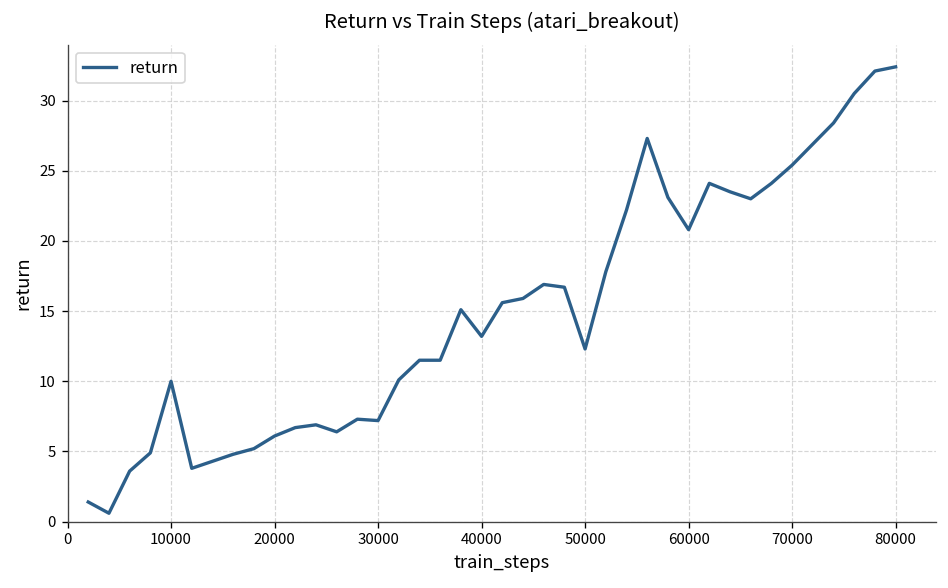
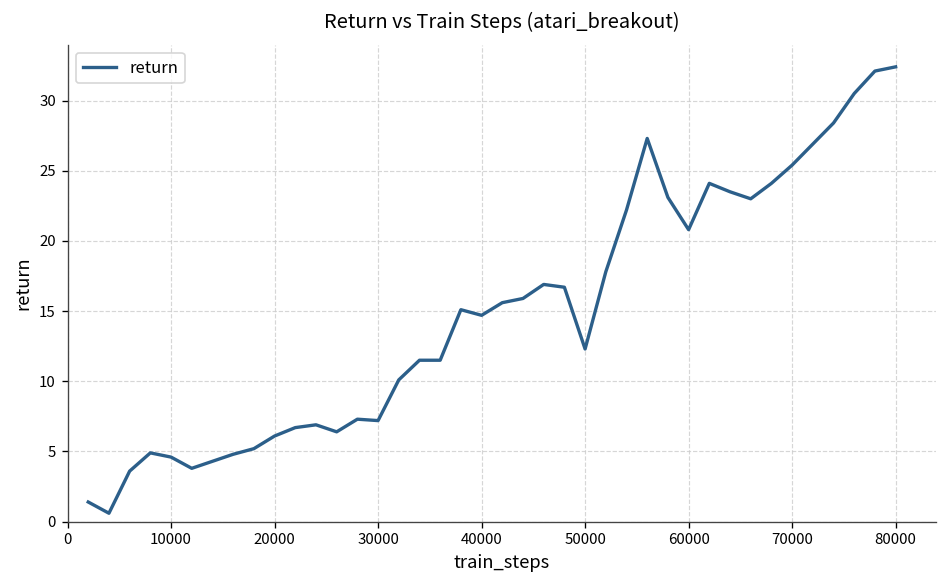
  {
-   "10000": 10.0,
+   "10000": 4.6,
    "20000": 6.1,
    "30000": 7.2,
-   "40000": 13.2,
+   "40000": 14.7,
    "50000": 12.3,
    "60000": 20.8,
    "70000": 25.4,
    "80000": 32.4
  }
